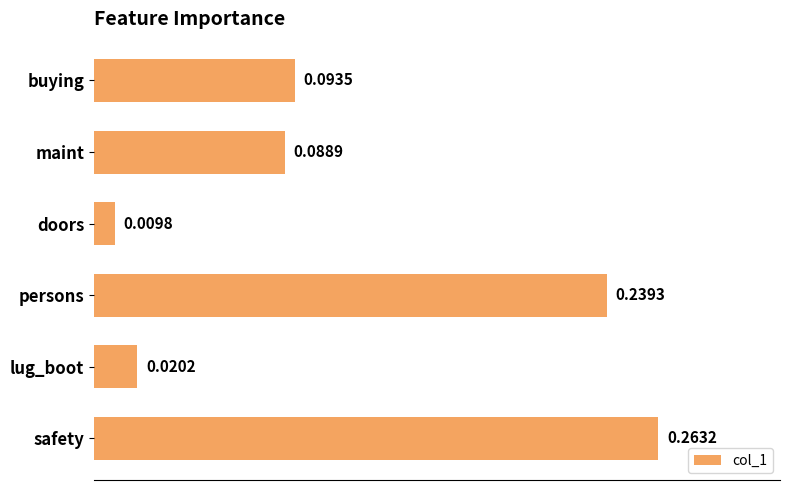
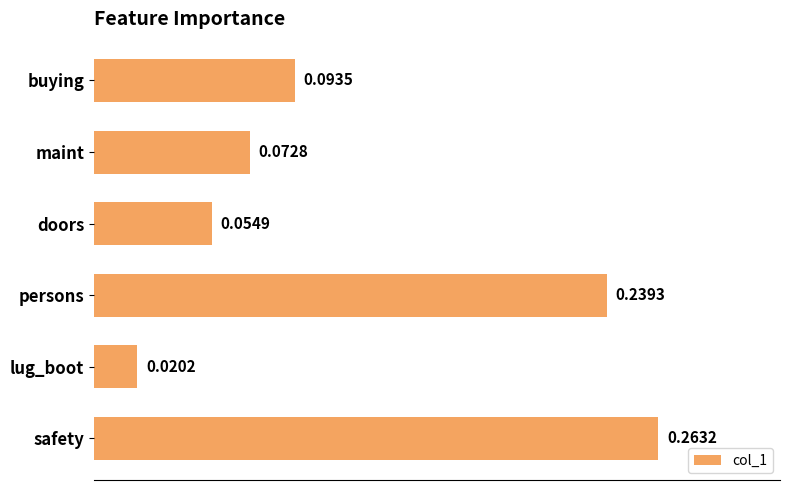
  {
    "buying": 0.0935,
-   "maint": 0.0889,
-   "doors": 0.0098,
+   "maint": 0.0728,
+   "doors": 0.0549,
    "persons": 0.2393,
    "lug_boot": 0.0202,
    "safety": 0.2632
  }
